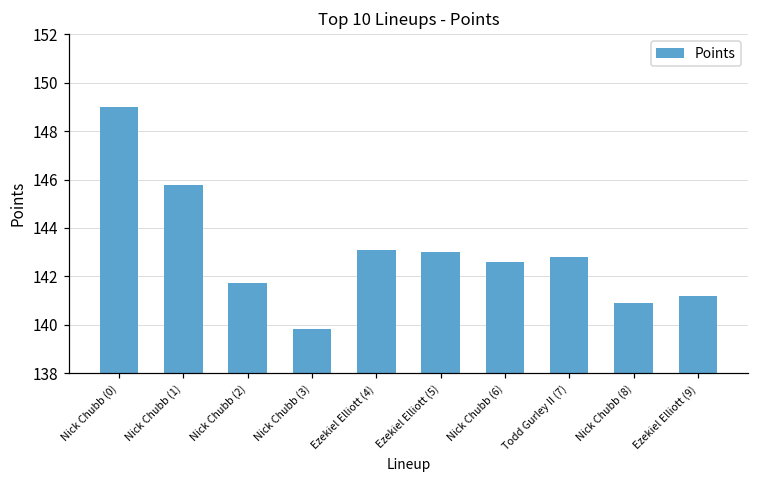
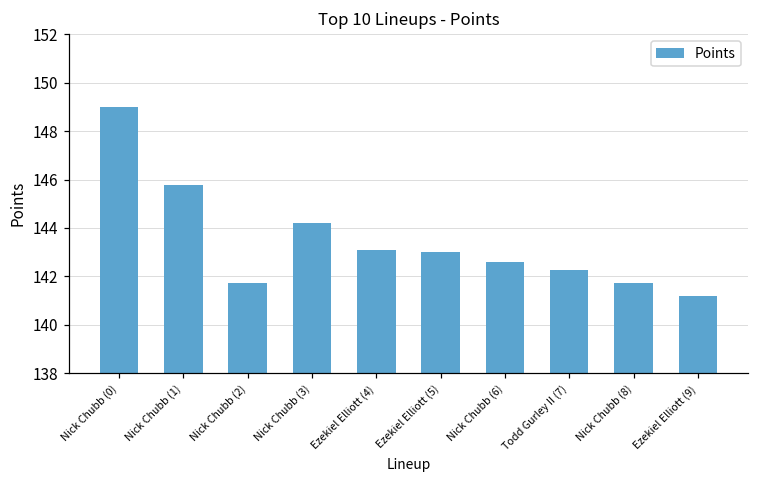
  {
    "Nick Chubb (0)": 149.0,
    "Nick Chubb (1)": 145.8,
    "Nick Chubb (2)": 141.7,
-   "Nick Chubb (3)": 139.8,
+   "Nick Chubb (3)": 144.2,
    "Ezekiel Elliott (4)": 143.1,
    "Ezekiel Elliott (5)": 143.0,
    "Nick Chubb (6)": 142.6,
-   "Todd Gurley II (7)": 142.8,
-   "Nick Chubb (8)": 140.9,
+   "Todd Gurley II (7)": 142.2,
+   "Nick Chubb (8)": 141.7,
    "Ezekiel Elliott (9)": 141.2
  }
